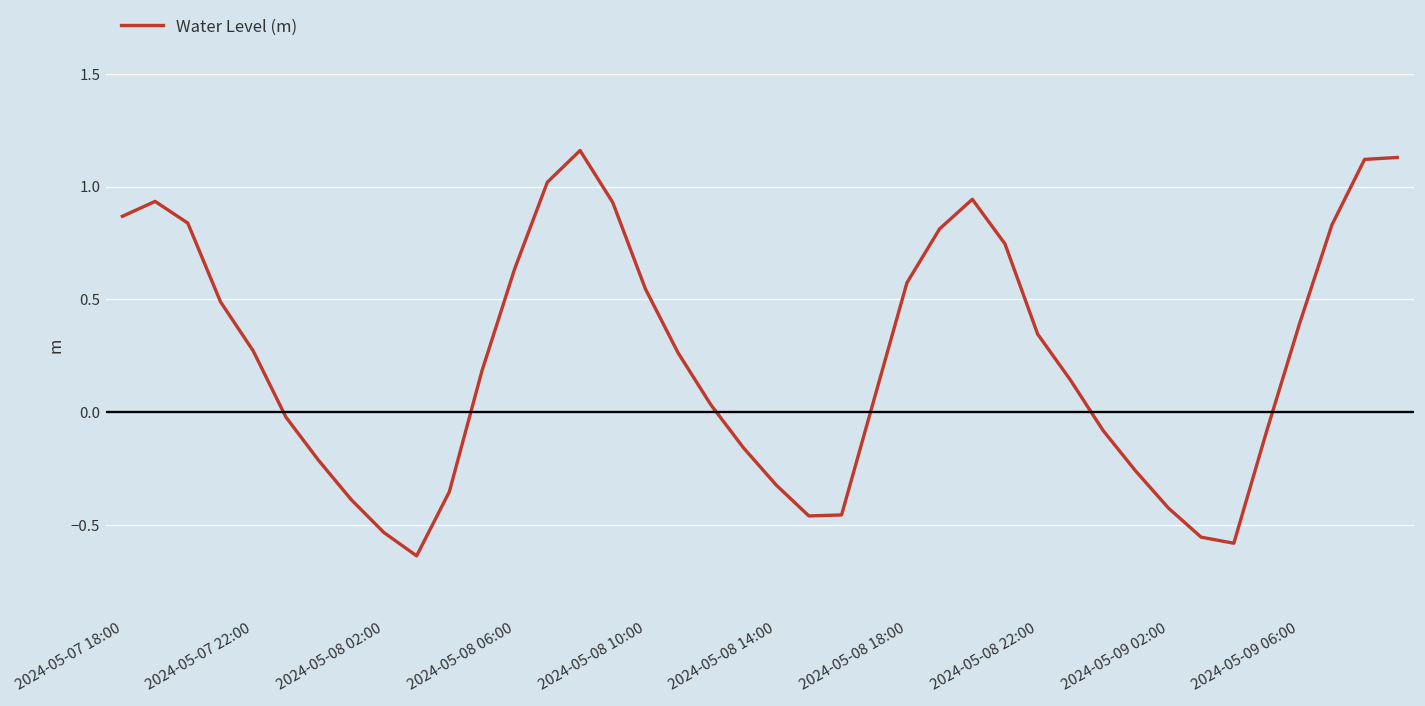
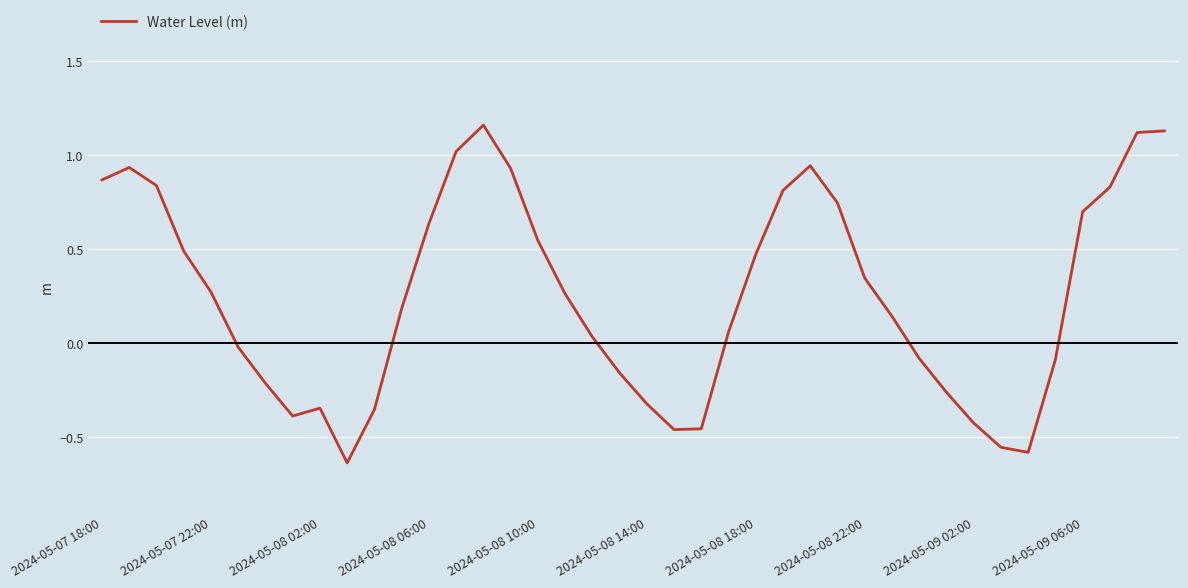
  {
    "2024-05-07 18:00": 0.87,
    "2024-05-07 22:00": 0.27,
-   "2024-05-08 02:00": -0.53,
+   "2024-05-08 02:00": -0.35,
    "2024-05-08 06:00": 0.64,
    "2024-05-08 10:00": 0.55,
    "2024-05-08 14:00": -0.32,
-   "2024-05-08 18:00": 0.57,
+   "2024-05-08 18:00": 0.47,
    "2024-05-08 22:00": 0.35,
    "2024-05-09 02:00": -0.42,
-   "2024-05-09 06:00": 0.39
+   "2024-05-09 06:00": 0.70
  }
